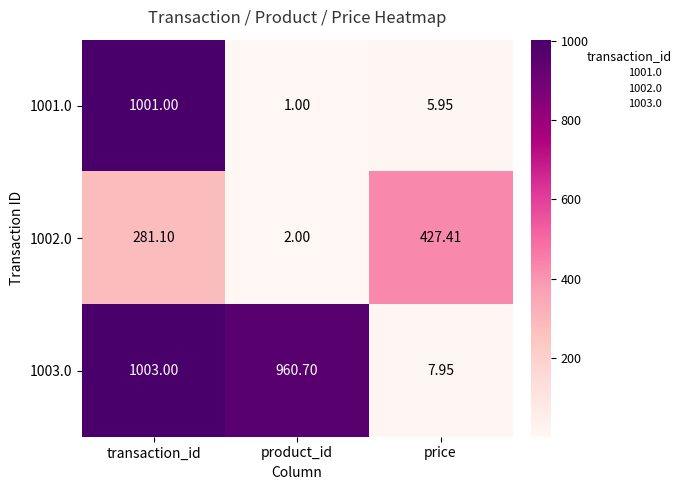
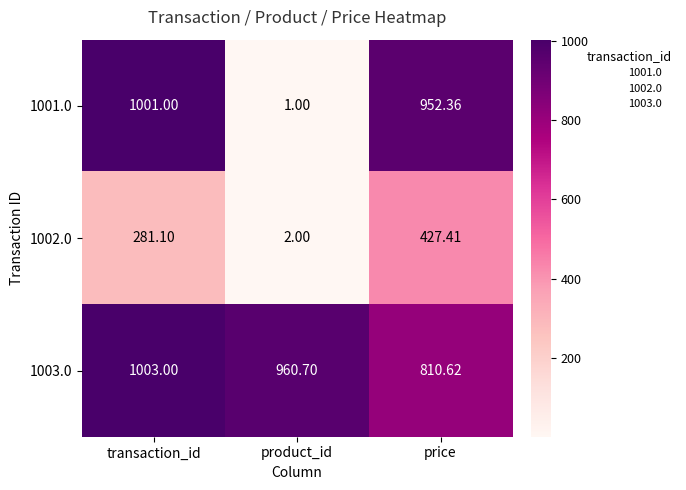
  {
    "1001.0": {
      "transaction_id": 1001.00,
      "product_id": 1.00,
-     "price": 5.95
+     "price": 952.36
    },
    "1002.0": {
      "transaction_id": 281.10,
      "product_id": 2.00,
      "price": 427.41
    },
    "1003.0": {
      "transaction_id": 1003.00,
      "product_id": 960.70,
-     "price": 7.95
+     "price": 810.62
    }
  }
